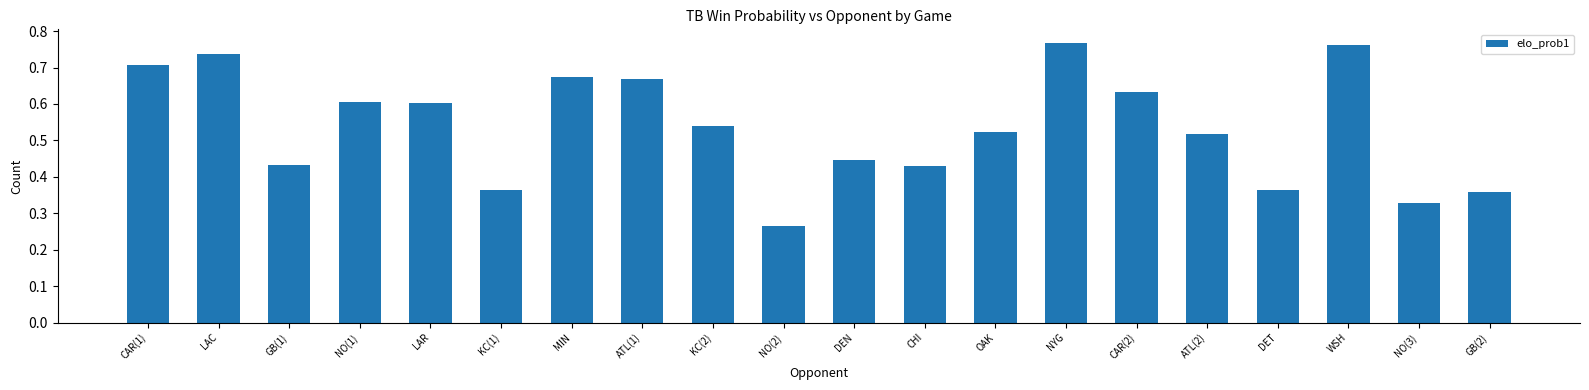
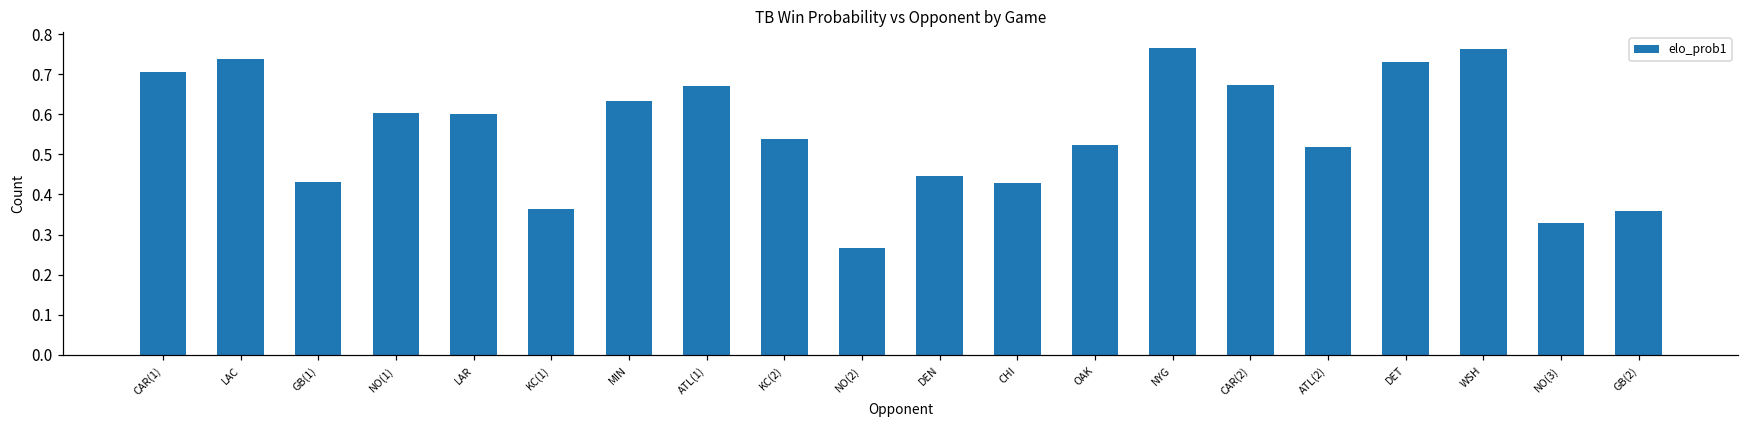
  {
    "CAR(1)": 0.71,
    "LAC": 0.74,
    "GB(1)": 0.43,
    "NO(1)": 0.60,
    "LAR": 0.60,
    "KC(1)": 0.36,
-   "MIN": 0.67,
+   "MIN": 0.63,
    "ATL(1)": 0.67,
    "KC(2)": 0.54,
    "NO(2)": 0.27,
    "DEN": 0.45,
    "CHI": 0.43,
    "OAK": 0.52,
    "NYG": 0.77,
-   "CAR(2)": 0.63,
+   "CAR(2)": 0.67,
    "ATL(2)": 0.52,
-   "DET": 0.36,
+   "DET": 0.73,
    "WSH": 0.76,
    "NO(3)": 0.33,
    "GB(2)": 0.36
  }
